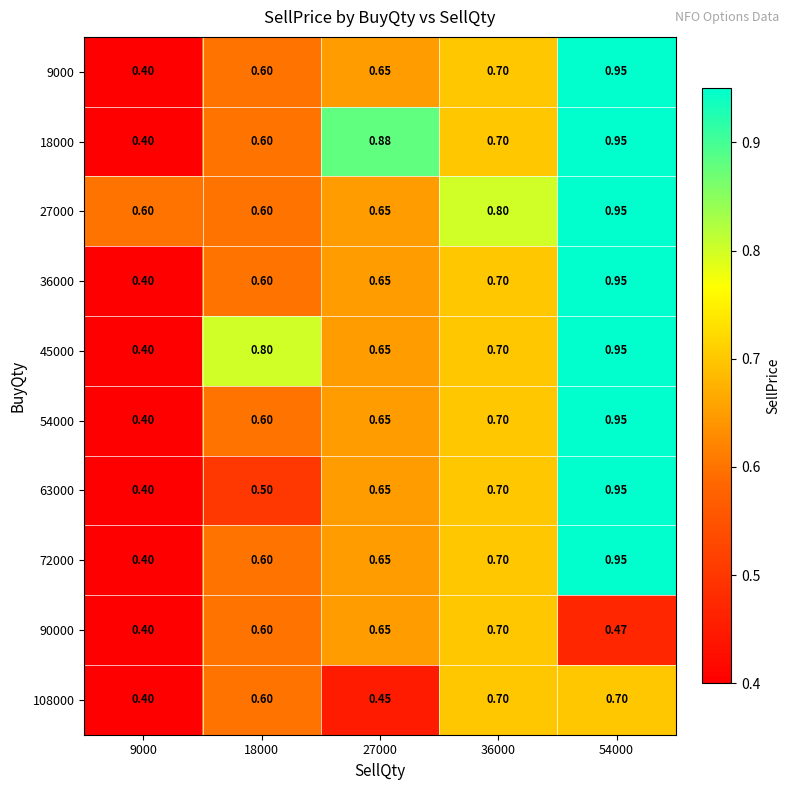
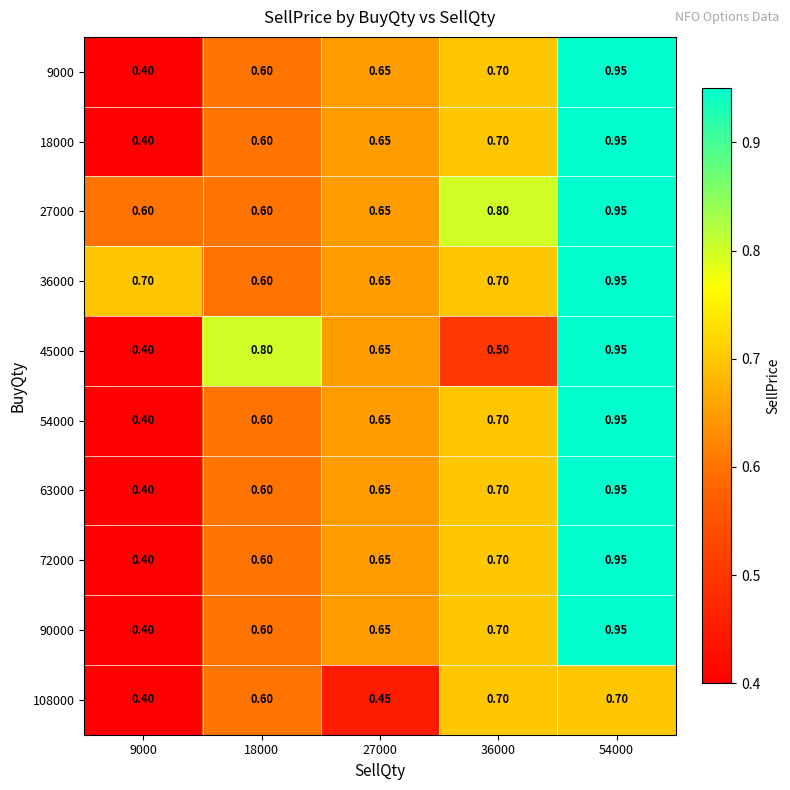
  {
    "9000": {
      "9000": 0.40,
      "18000": 0.60,
      "27000": 0.65,
      "36000": 0.70,
      "54000": 0.95
    },
    "18000": {
      "9000": 0.40,
      "18000": 0.60,
-     "27000": 0.88,
+     "27000": 0.65,
      "36000": 0.70,
      "54000": 0.95
    },
    "27000": {
      "9000": 0.60,
      "18000": 0.60,
      "27000": 0.65,
      "36000": 0.80,
      "54000": 0.95
    },
    "36000": {
-     "9000": 0.40,
+     "9000": 0.70,
      "18000": 0.60,
      "27000": 0.65,
      "36000": 0.70,
      "54000": 0.95
    },
    "45000": {
      "9000": 0.40,
      "18000": 0.80,
      "27000": 0.65,
-     "36000": 0.70,
+     "36000": 0.50,
      "54000": 0.95
    },
    "54000": {
      "9000": 0.40,
      "18000": 0.60,
      "27000": 0.65,
      "36000": 0.70,
      "54000": 0.95
    },
    "63000": {
      "9000": 0.40,
-     "18000": 0.50,
+     "18000": 0.60,
      "27000": 0.65,
      "36000": 0.70,
      "54000": 0.95
    },
    "72000": {
      "9000": 0.40,
      "18000": 0.60,
      "27000": 0.65,
      "36000": 0.70,
      "54000": 0.95
    },
    "90000": {
      "9000": 0.40,
      "18000": 0.60,
      "27000": 0.65,
      "36000": 0.70,
-     "54000": 0.47
+     "54000": 0.95
    },
    "108000": {
      "9000": 0.40,
      "18000": 0.60,
      "27000": 0.45,
      "36000": 0.70,
      "54000": 0.70
    }
  }
